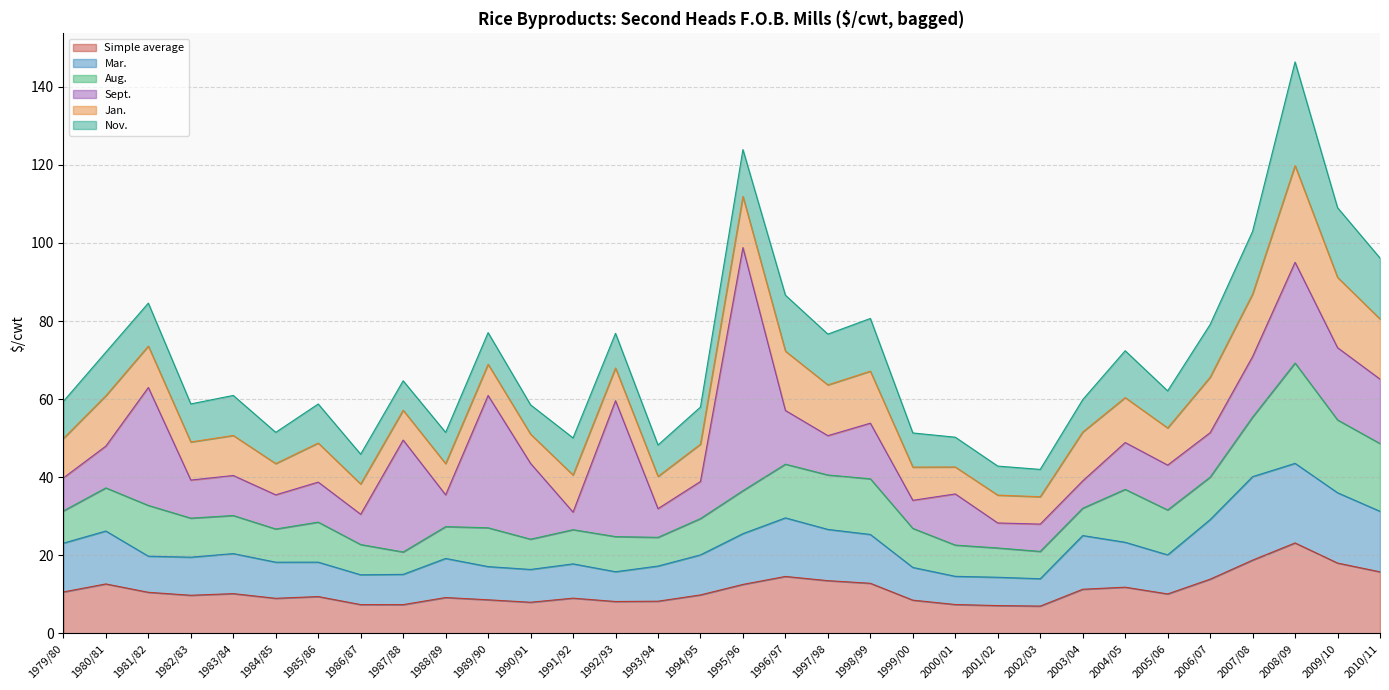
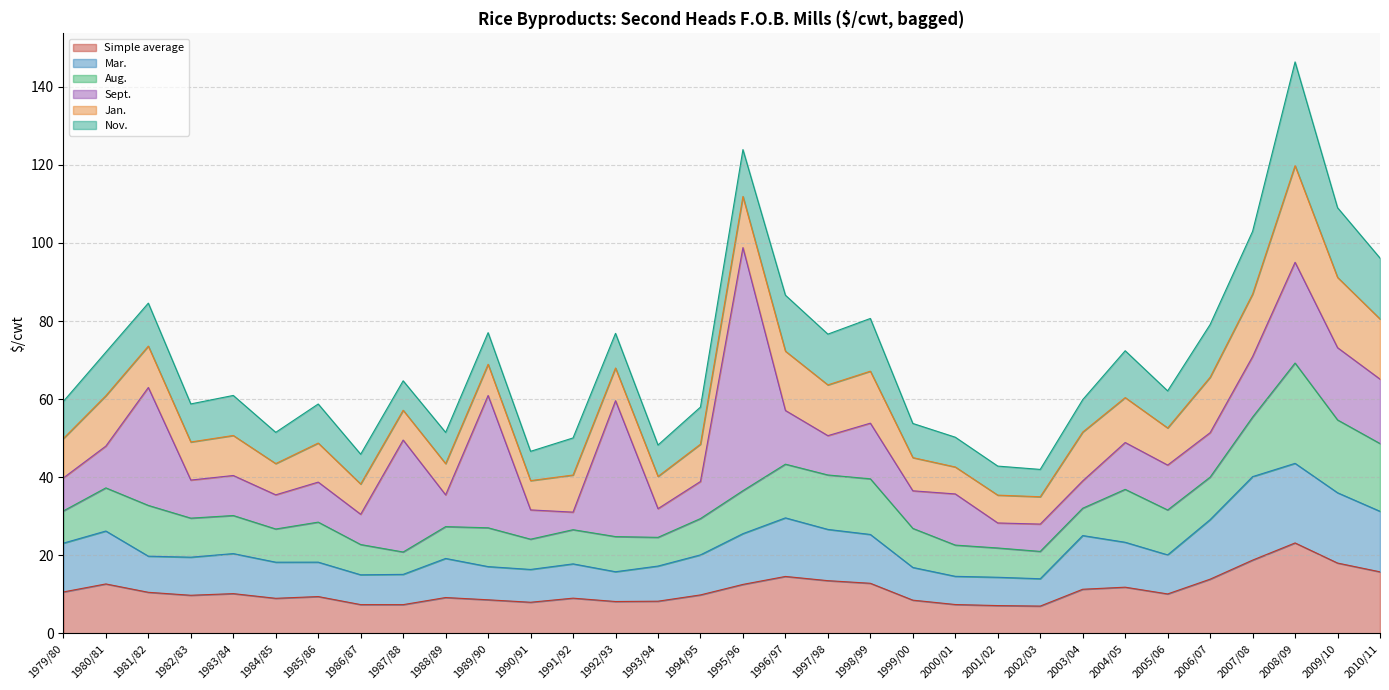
  {
    "Sept.": {
      "1979/80": 8,
      "1980/81": 11,
      "1981/82": 30,
      "1982/83": 10,
      "1983/84": 10,
      "1984/85": 9,
      "1985/86": 10,
      "1986/87": 8,
      "1987/88": 29,
      "1988/89": 8,
      "1989/90": 34,
-     "1990/91": 19,
+     "1990/91": 8,
      "1991/92": 5,
      "1992/93": 35,
      "1993/94": 7,
      "1994/95": 9,
      "1995/96": 62,
      "1996/97": 14,
      "1997/98": 10,
      "1998/99": 14,
-     "1999/00": 7,
+     "1999/00": 10,
      "2000/01": 13,
      "2001/02": 6,
      "2002/03": 7,
      "2003/04": 7,
      "2004/05": 12,
      "2005/06": 12,
      "2006/07": 11,
      "2007/08": 16,
      "2008/09": 26,
      "2009/10": 18,
      "2010/11": 17
    }
  }
